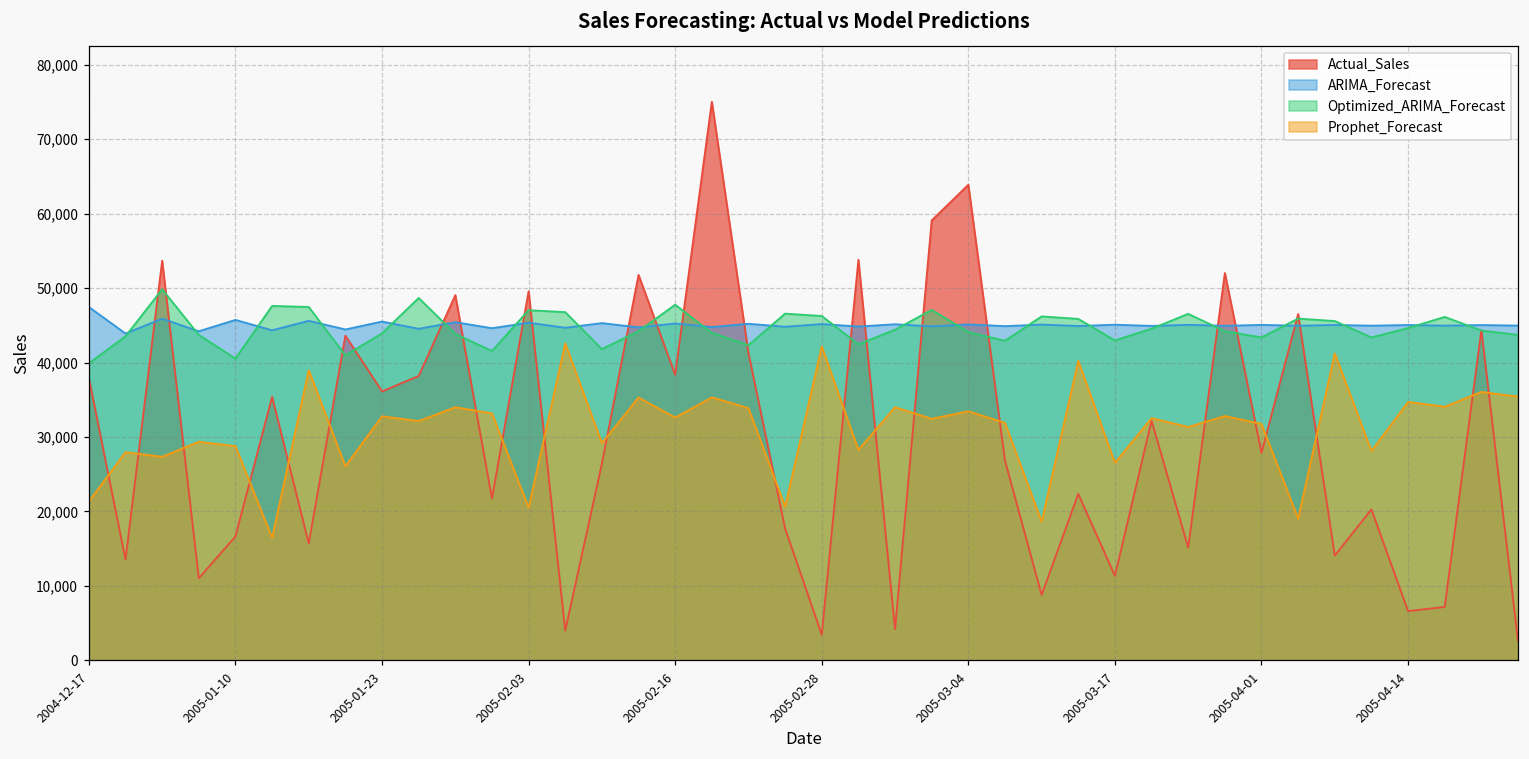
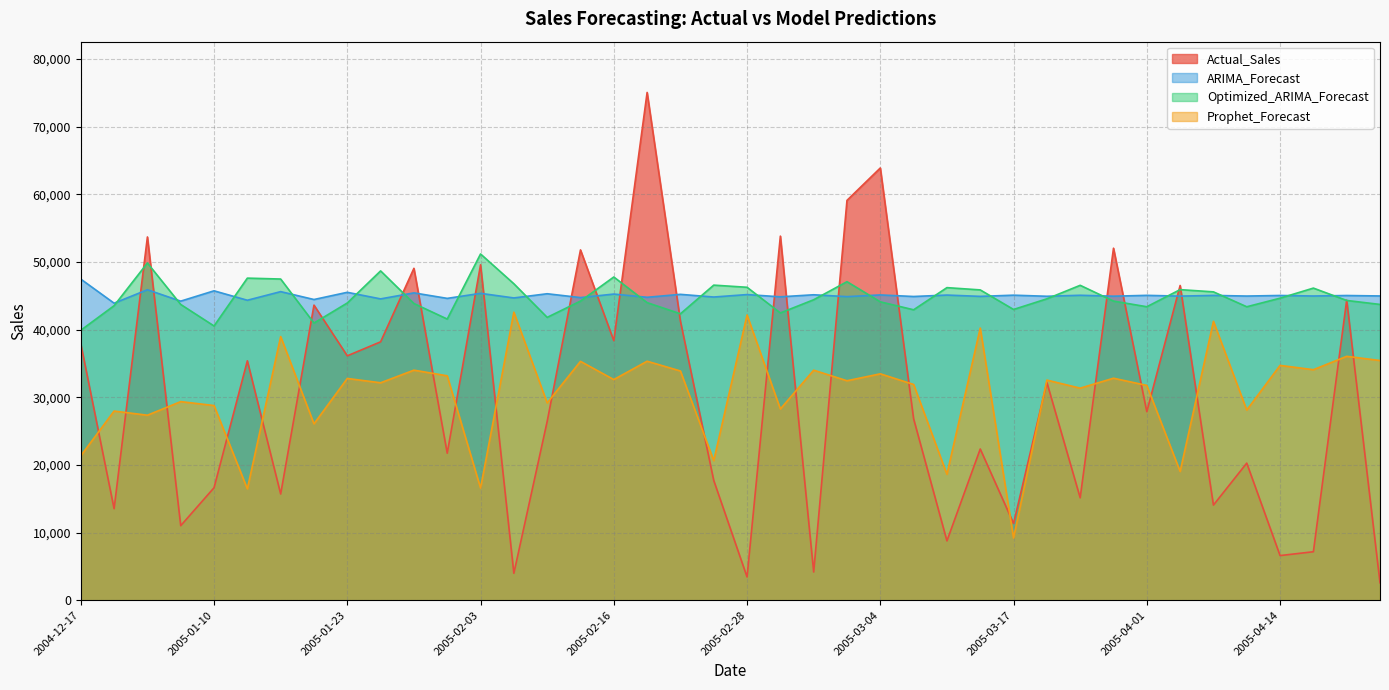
  {
    "Actual_Sales": {
      "2004-12-17": "38,000",
      "2005-01-10": "17,000",
      "2005-01-23": "36,000",
      "2005-02-03": "50,000",
      "2005-02-16": "38,000",
      "2005-02-28": "3,000",
      "2005-03-04": "64,000",
      "2005-03-17": "11,000",
      "2005-04-01": "28,000",
      "2005-04-14": "7,000"
    },
    "ARIMA_Forecast": {
      "2004-12-17": "47,000",
      "2005-01-10": "46,000",
      "2005-01-23": "46,000",
      "2005-02-03": "45,000",
      "2005-02-16": "45,000",
      "2005-02-28": "45,000",
      "2005-03-04": "45,000",
      "2005-03-17": "45,000",
      "2005-04-01": "45,000",
      "2005-04-14": "45,000"
    },
    "Optimized_ARIMA_Forecast": {
      "2004-12-17": "40,000",
      "2005-01-10": "41,000",
      "2005-01-23": "44,000",
-     "2005-02-03": "47,000",
+     "2005-02-03": "51,000",
      "2005-02-16": "48,000",
      "2005-02-28": "46,000",
      "2005-03-04": "44,000",
      "2005-03-17": "43,000",
      "2005-04-01": "43,000",
      "2005-04-14": "45,000"
    },
    "Prophet_Forecast": {
      "2004-12-17": "21,000",
      "2005-01-10": "29,000",
      "2005-01-23": "33,000",
-     "2005-02-03": "21,000",
+     "2005-02-03": "17,000",
      "2005-02-16": "33,000",
      "2005-02-28": "42,000",
      "2005-03-04": "33,000",
-     "2005-03-17": "27,000",
+     "2005-03-17": "9,000",
      "2005-04-01": "32,000",
      "2005-04-14": "35,000"
    }
  }
